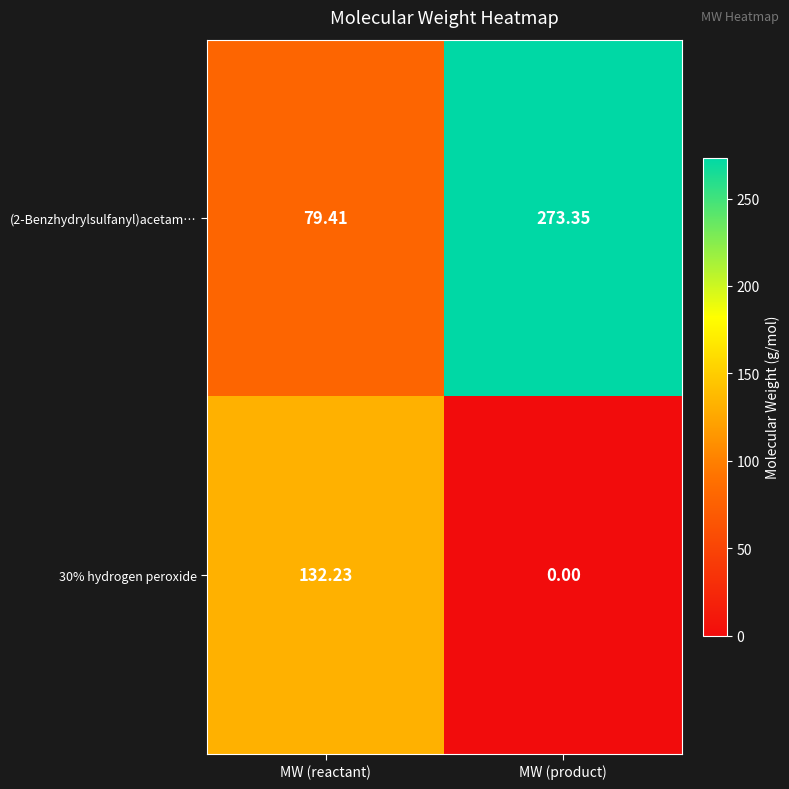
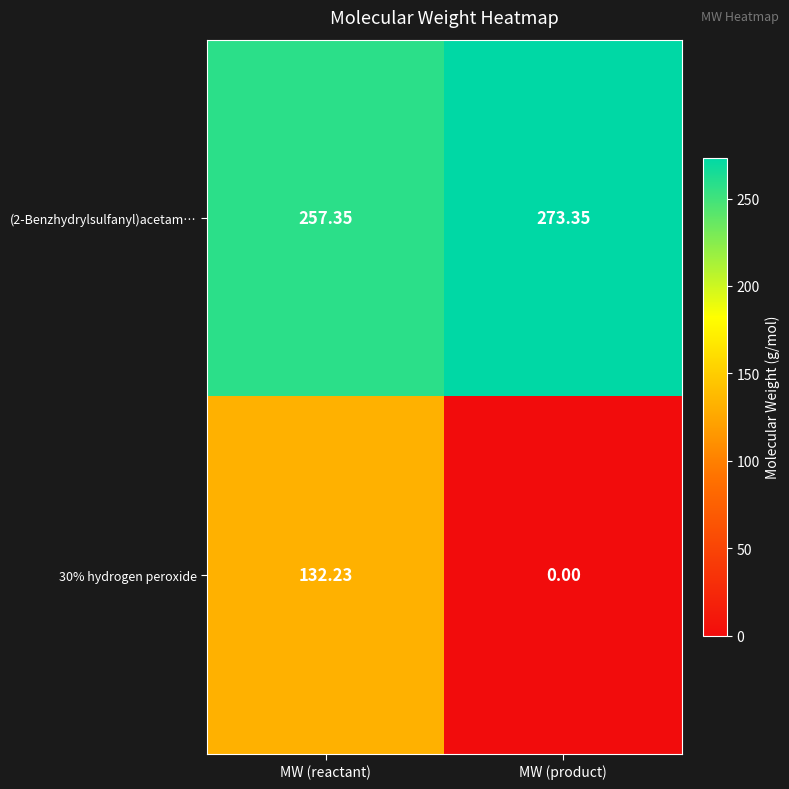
  {
    "(2-Benzhydrylsulfanyl)acetam…": {
-     "MW (reactant)": 79.41,
+     "MW (reactant)": 257.35,
      "MW (product)": 273.35
    },
    "30% hydrogen peroxide": {
      "MW (reactant)": 132.23,
      "MW (product)": 0.00
    }
  }
